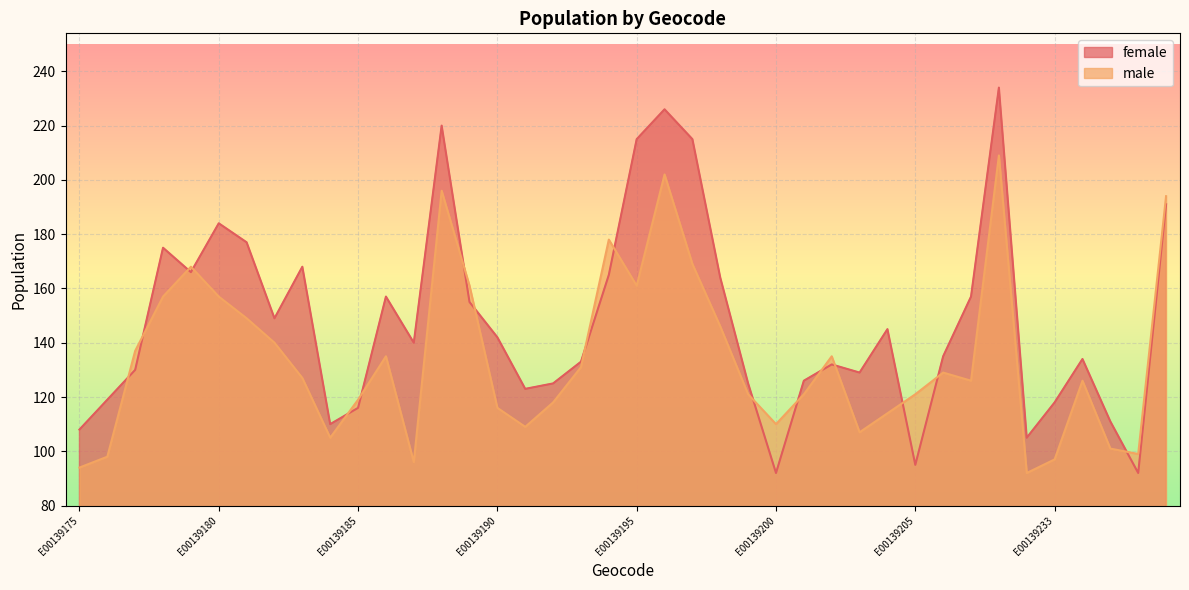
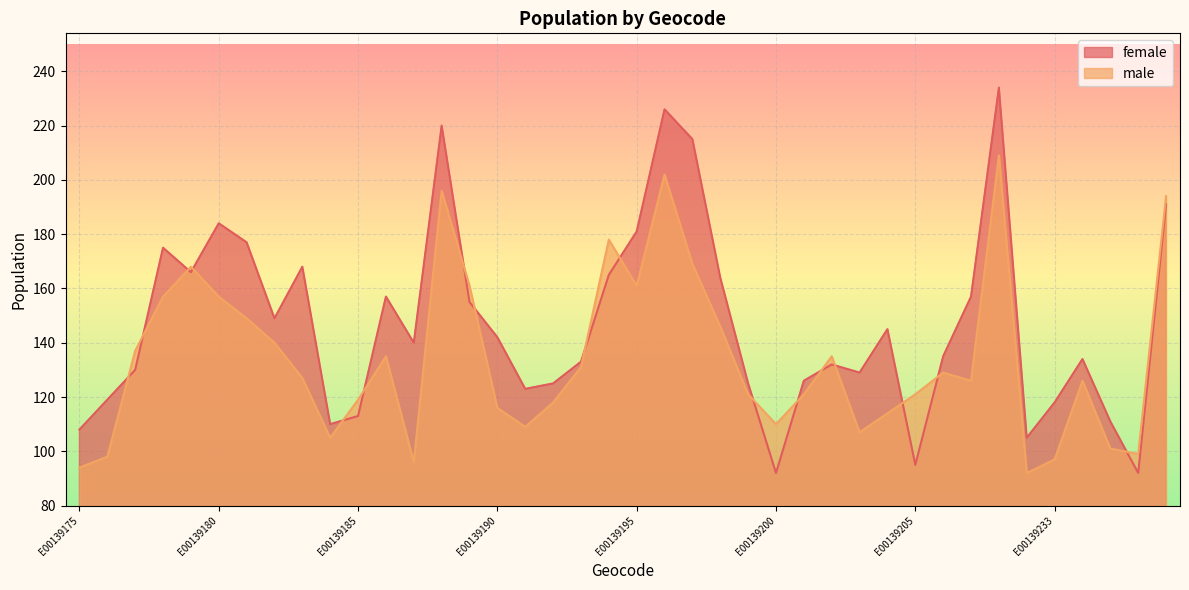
  {
    "female": {
      "E00139175": 108,
      "E00139180": 184,
-     "E00139185": 116,
+     "E00139185": 113,
      "E00139190": 142,
-     "E00139195": 215,
+     "E00139195": 181,
      "E00139200": 92,
      "E00139205": 95,
      "E00139233": 118
    },
    "male": {
      "E00139175": 94,
      "E00139180": 157,
      "E00139185": 119,
      "E00139190": 116,
      "E00139195": 161,
      "E00139200": 110,
      "E00139205": 121,
      "E00139233": 97
    }
  }
